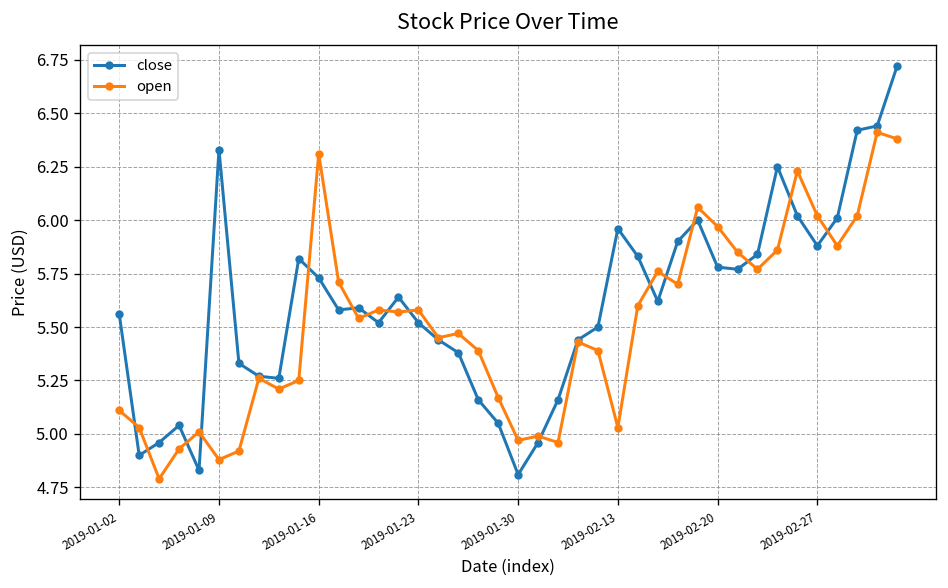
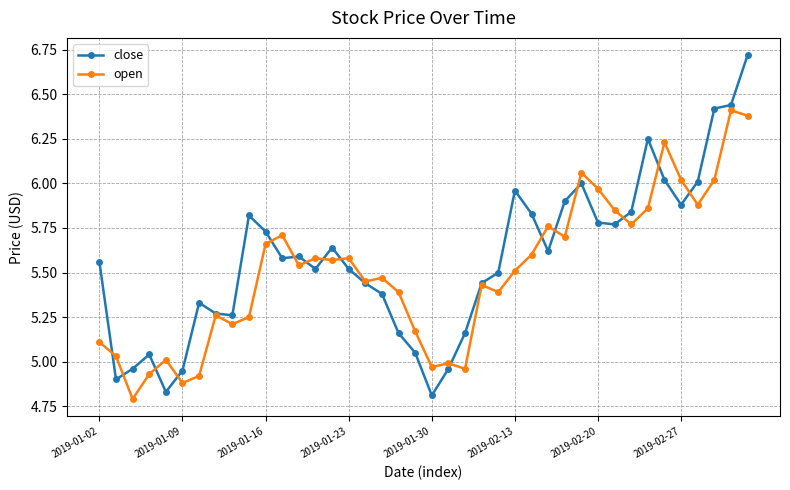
  {
    "close": {
      "2019-01-02": 5.56,
-     "2019-01-09": 6.33,
+     "2019-01-09": 4.95,
      "2019-01-16": 5.73,
      "2019-01-23": 5.52,
      "2019-01-30": 4.81,
      "2019-02-13": 5.96,
      "2019-02-20": 5.78,
      "2019-02-27": 5.88
    },
    "open": {
      "2019-01-02": 5.11,
      "2019-01-09": 4.88,
-     "2019-01-16": 6.31,
+     "2019-01-16": 5.66,
      "2019-01-23": 5.58,
      "2019-01-30": 4.97,
-     "2019-02-13": 5.03,
+     "2019-02-13": 5.51,
      "2019-02-20": 5.97,
      "2019-02-27": 6.02
    }
  }
